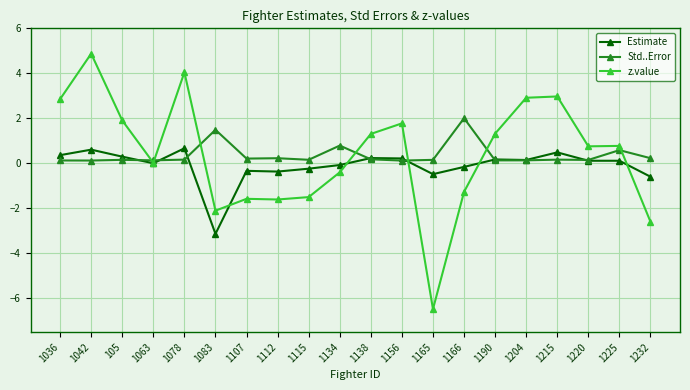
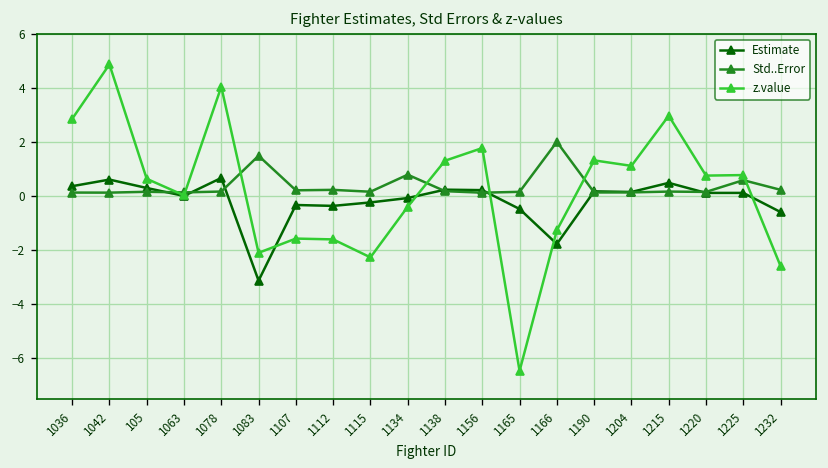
  {
    "Estimate": {
      "1036": 0.4,
      "1042": 0.6,
      "105": 0.3,
      "1078": 0.7,
      "1083": -3.1,
      "1107": -0.3,
      "1112": -0.4,
      "1115": -0.2,
      "1134": -0.1,
      "1165": -0.5,
-     "1166": -0.2,
+     "1166": -1.8,
      "1215": 0.5,
      "1225": 0.1,
      "1232": -0.6
    },
    "Std..Error": {
      "1036": 0.1,
      "1042": 0.1,
      "105": 0.2,
      "1078": 0.2,
      "1083": 1.5,
      "1107": 0.2,
      "1112": 0.2,
      "1115": 0.2,
      "1134": 0.8,
      "1165": 0.2,
      "1166": 2.0,
      "1215": 0.2,
      "1225": 0.6,
      "1232": 0.2
    },
    "z.value": {
      "1036": 2.9,
      "1042": 4.9,
-     "105": 1.9,
+     "105": 0.6,
      "1078": 4.0,
      "1083": -2.1,
      "1107": -1.6,
      "1112": -1.6,
-     "1115": -1.5,
+     "1115": -2.3,
      "1134": -0.4,
      "1138": 1.3,
      "1156": 1.8,
      "1165": -6.5,
      "1166": -1.3,
      "1190": 1.3,
-     "1204": 2.9,
+     "1204": 1.1,
      "1215": 3.0,
      "1220": 0.8,
      "1225": 0.8,
      "1232": -2.6
    }
  }
